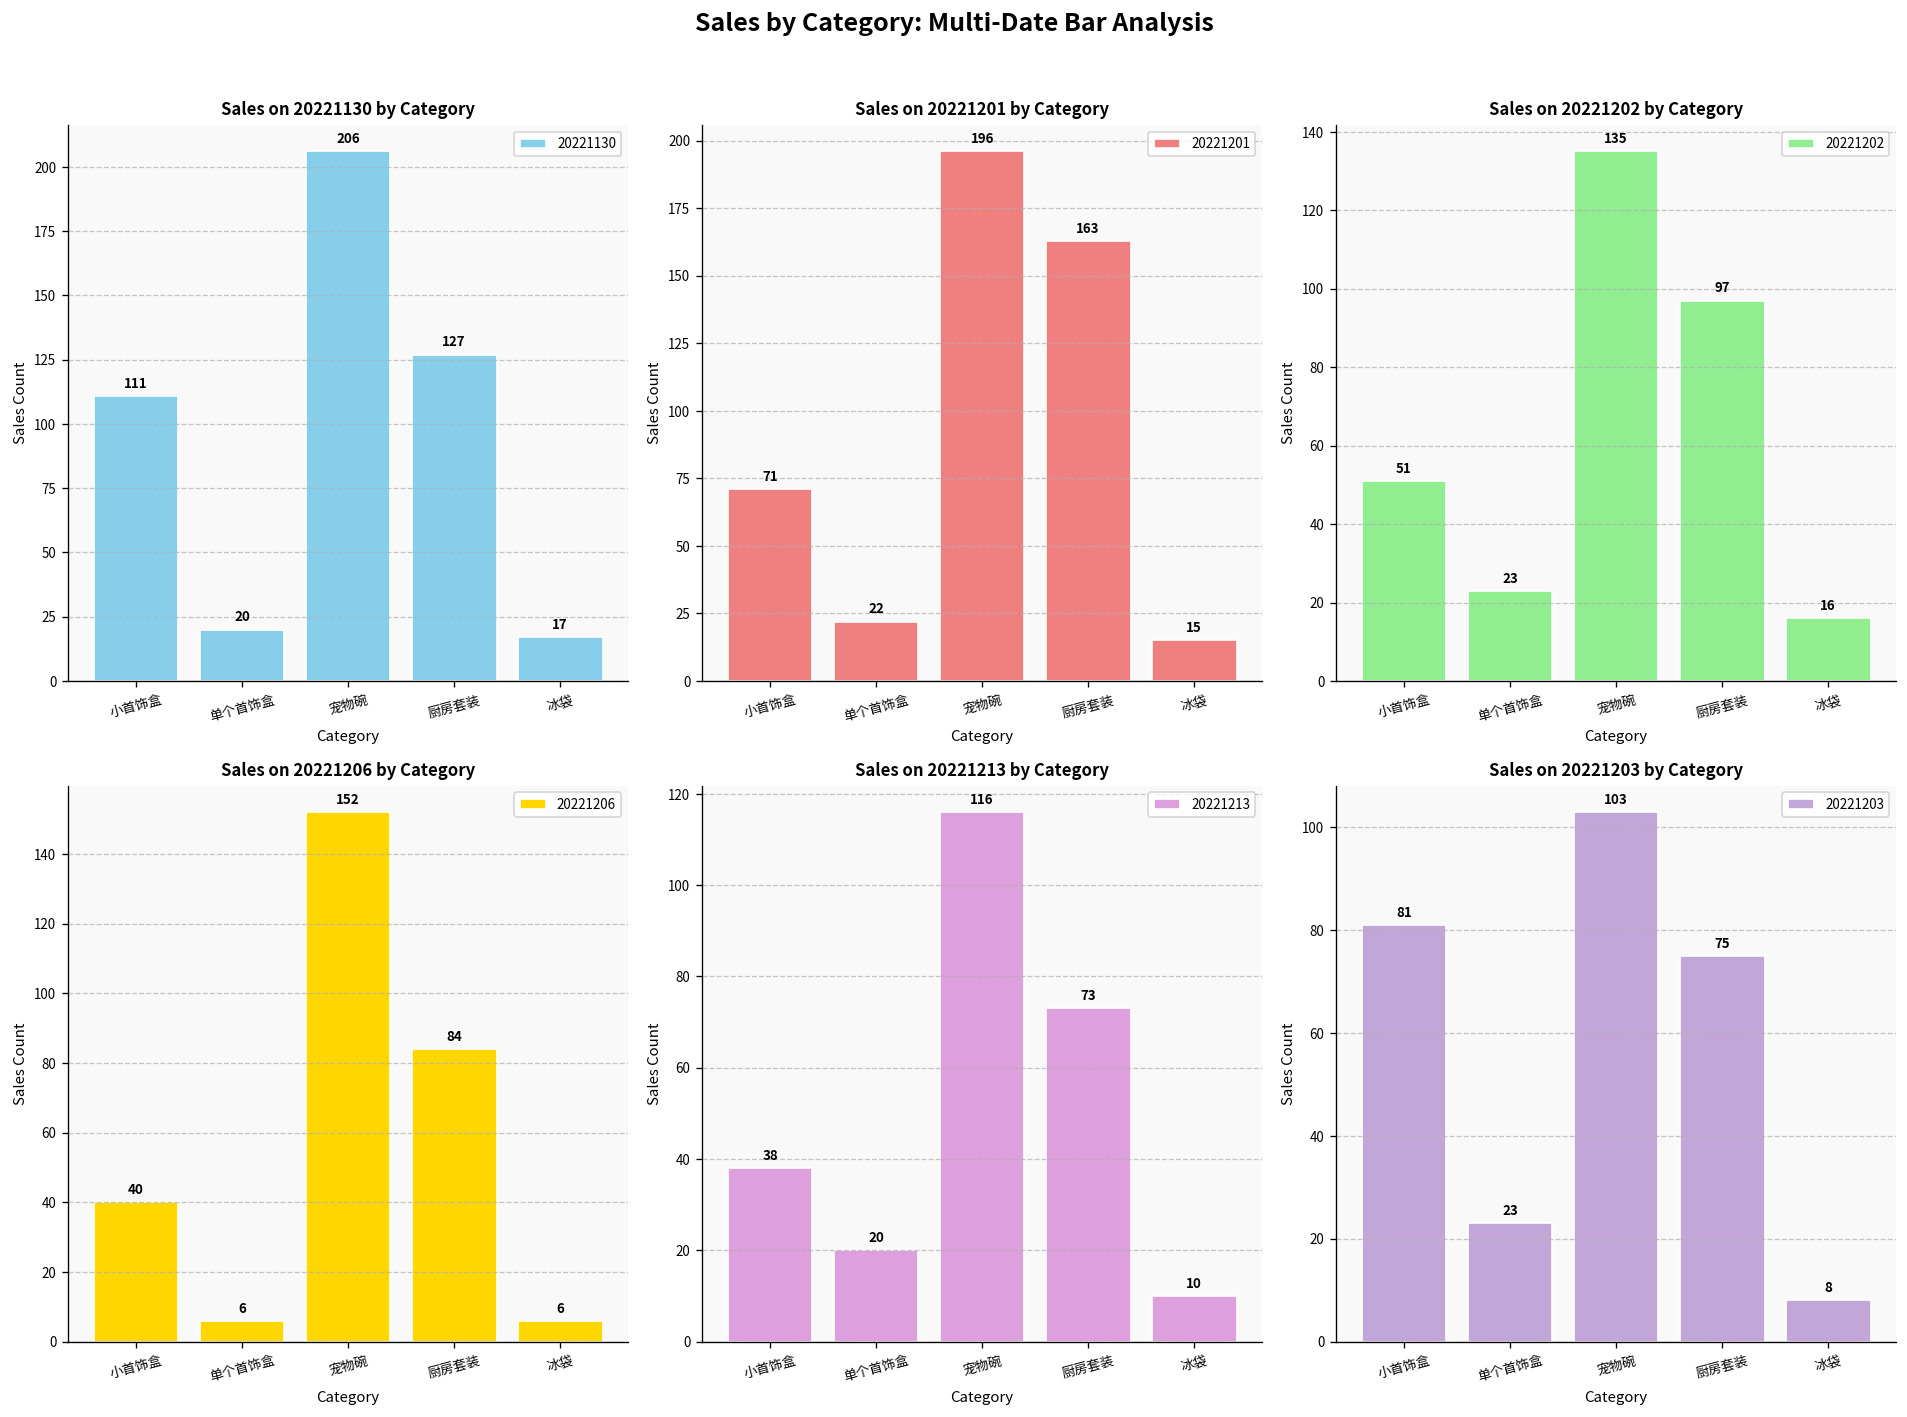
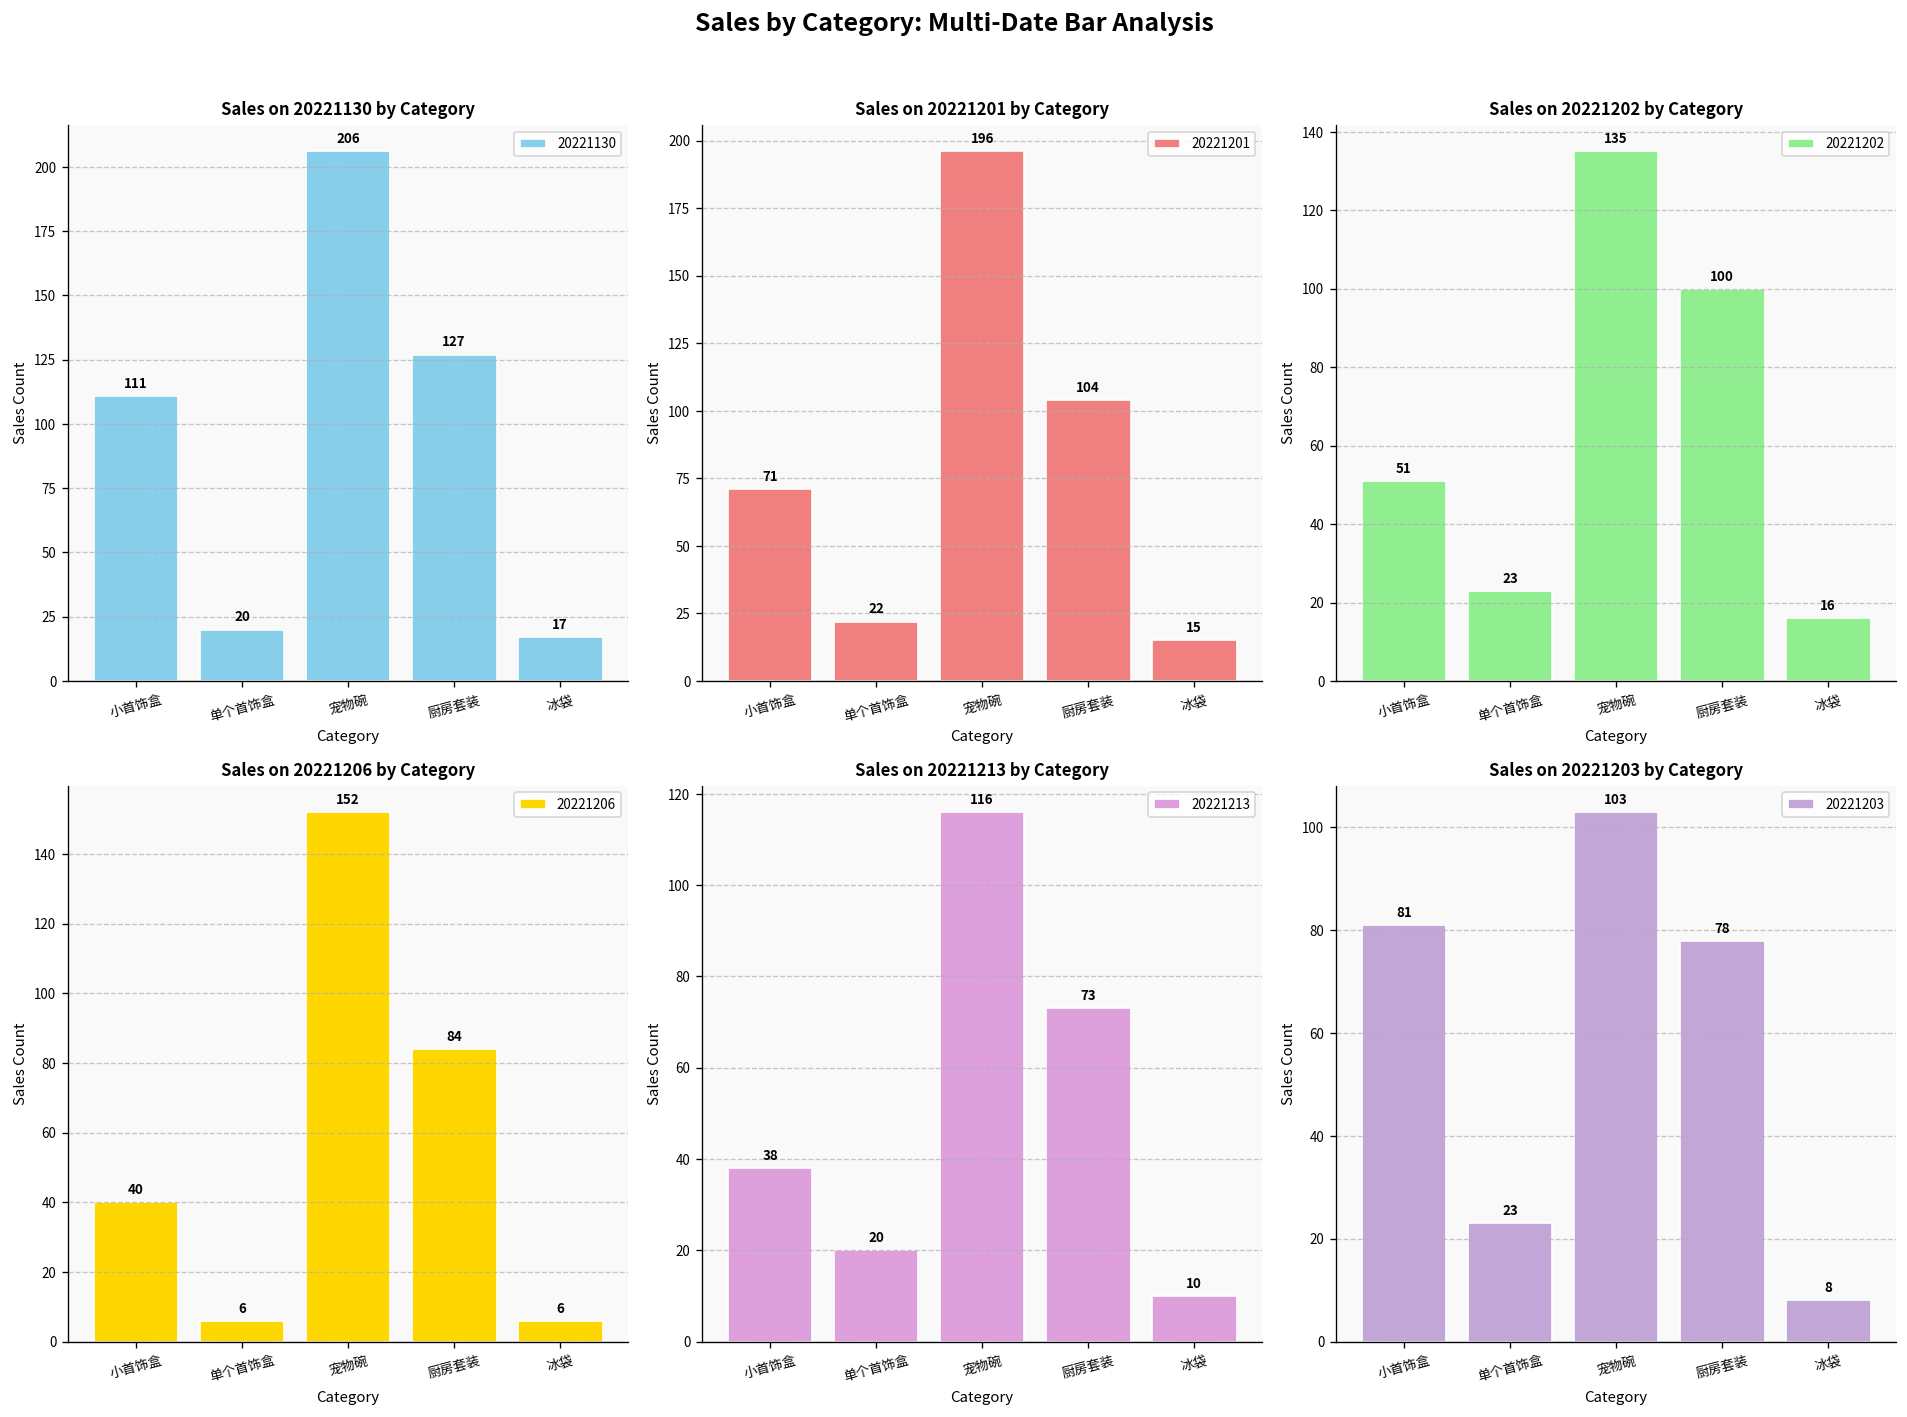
  {
    "Sales on 20221130 by Category": {
      "小首饰盒": 111,
      "单个首饰盒": 20,
      "宠物碗": 206,
      "厨房套装": 127,
      "冰袋": 17
    },
    "Sales on 20221201 by Category": {
      "小首饰盒": 71,
      "单个首饰盒": 22,
      "宠物碗": 196,
-     "厨房套装": 163,
+     "厨房套装": 104,
      "冰袋": 15
    },
    "Sales on 20221202 by Category": {
      "小首饰盒": 51,
      "单个首饰盒": 23,
      "宠物碗": 135,
-     "厨房套装": 97,
+     "厨房套装": 100,
      "冰袋": 16
    },
    "Sales on 20221206 by Category": {
      "小首饰盒": 40,
      "单个首饰盒": 6,
      "宠物碗": 152,
      "厨房套装": 84,
      "冰袋": 6
    },
    "Sales on 20221213 by Category": {
      "小首饰盒": 38,
      "单个首饰盒": 20,
      "宠物碗": 116,
      "厨房套装": 73,
      "冰袋": 10
    },
    "Sales on 20221203 by Category": {
      "小首饰盒": 81,
      "单个首饰盒": 23,
      "宠物碗": 103,
-     "厨房套装": 75,
+     "厨房套装": 78,
      "冰袋": 8
    }
  }
